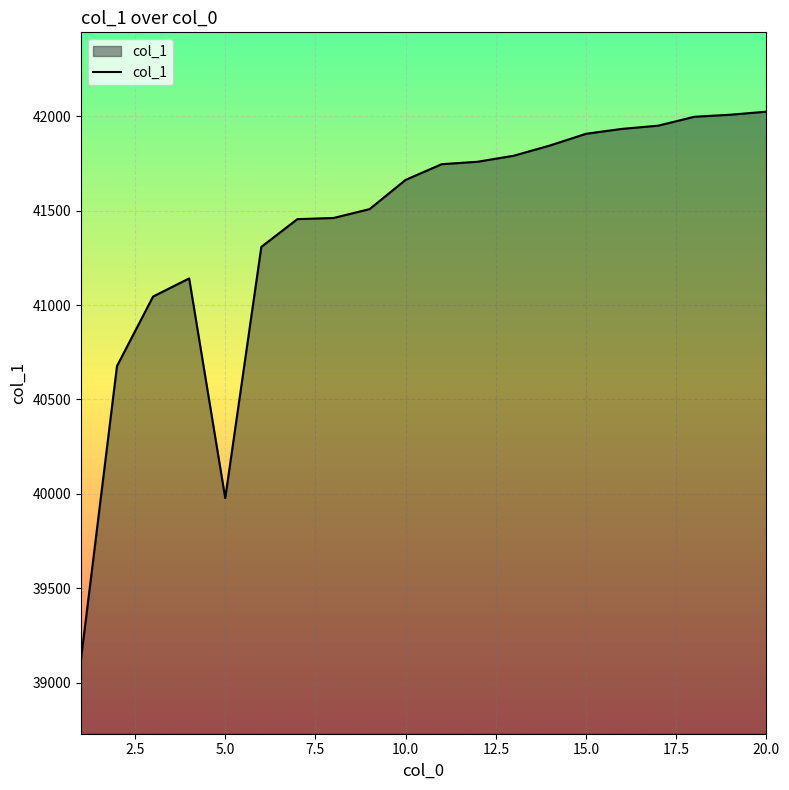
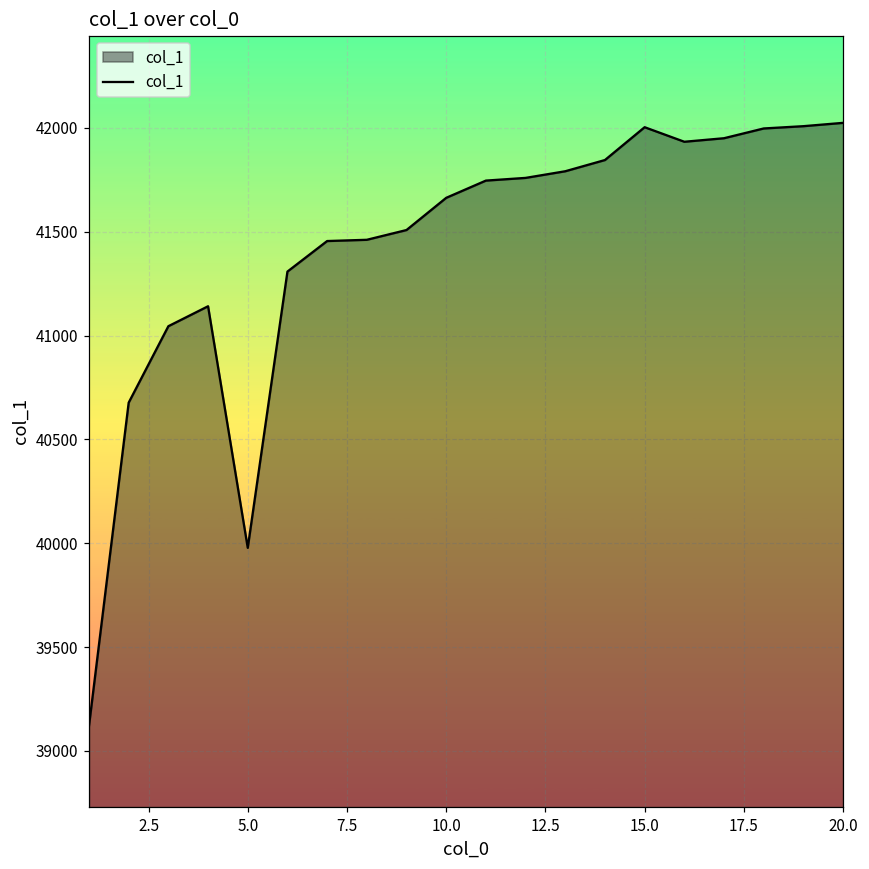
  {
    "5.0": 39980,
    "10.0": 41660,
-   "15.0": 41910,
+   "15.0": 42000,
    "20.0": 42020
  }
